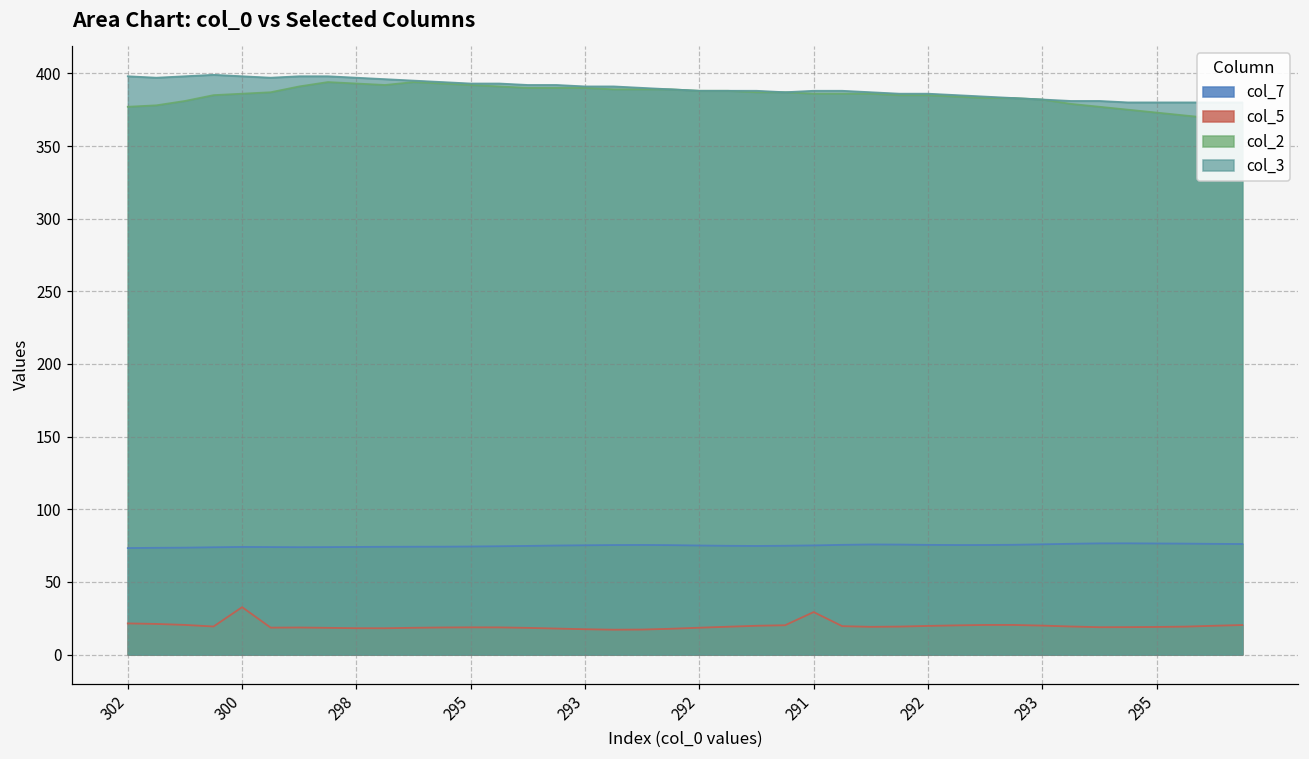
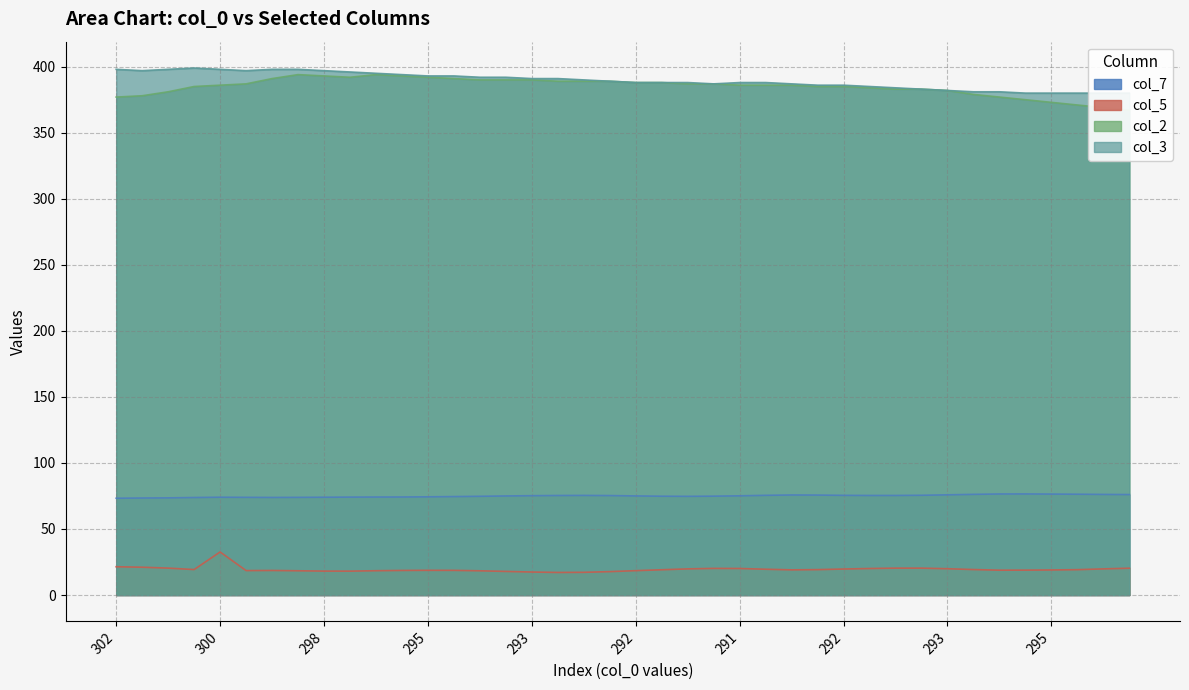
  {
    "col_5": {
      "302": 21,
      "300": 33,
      "298": 18,
-     "291": 29
+     "291": 20
    }
  }
